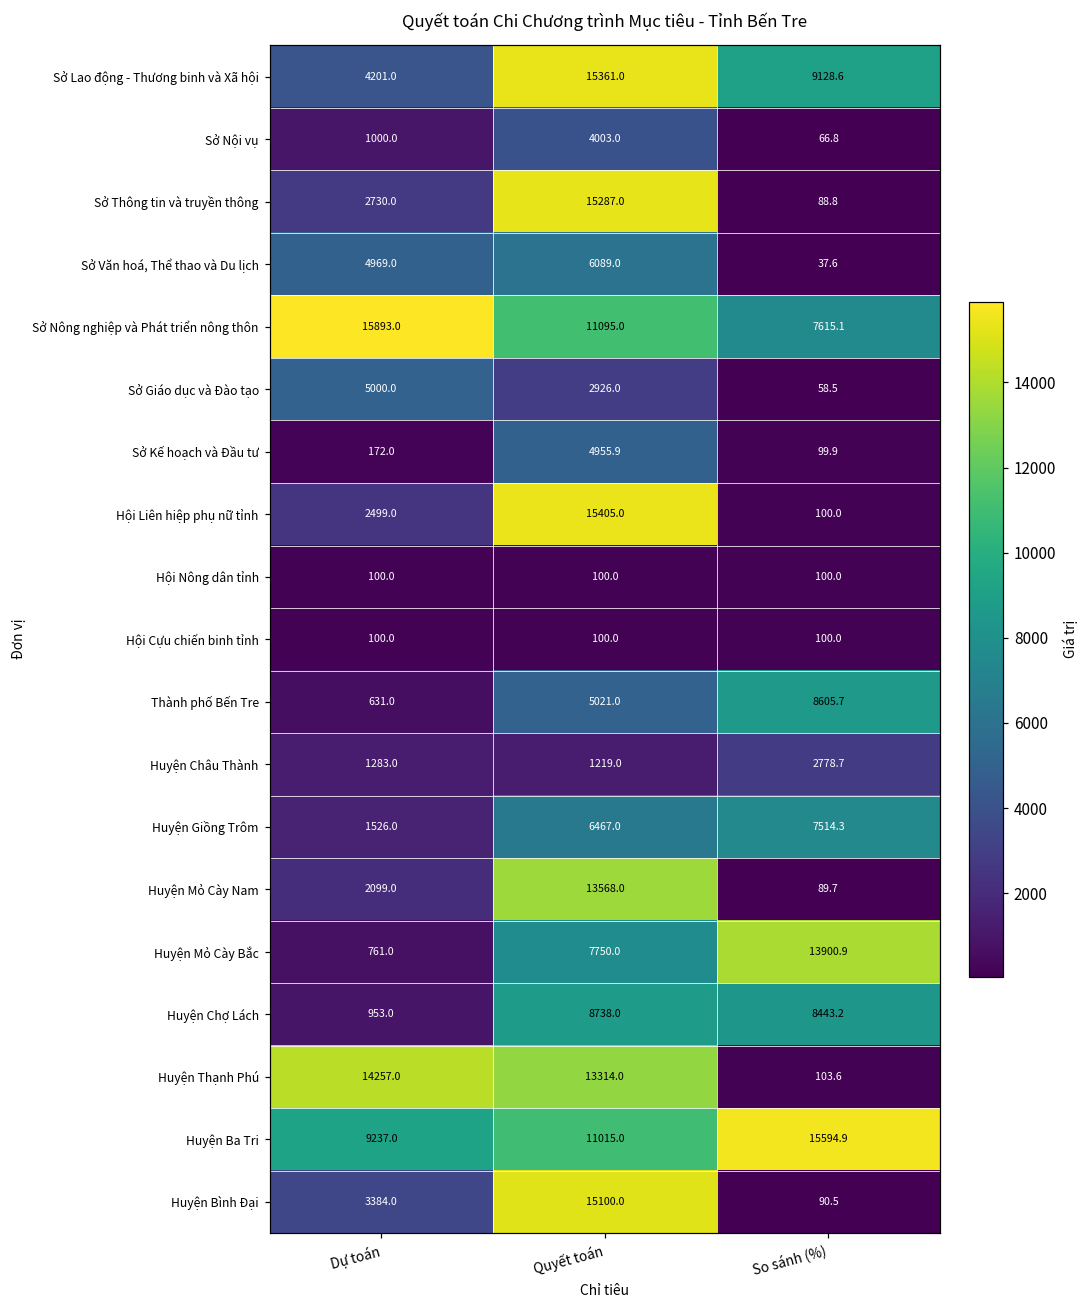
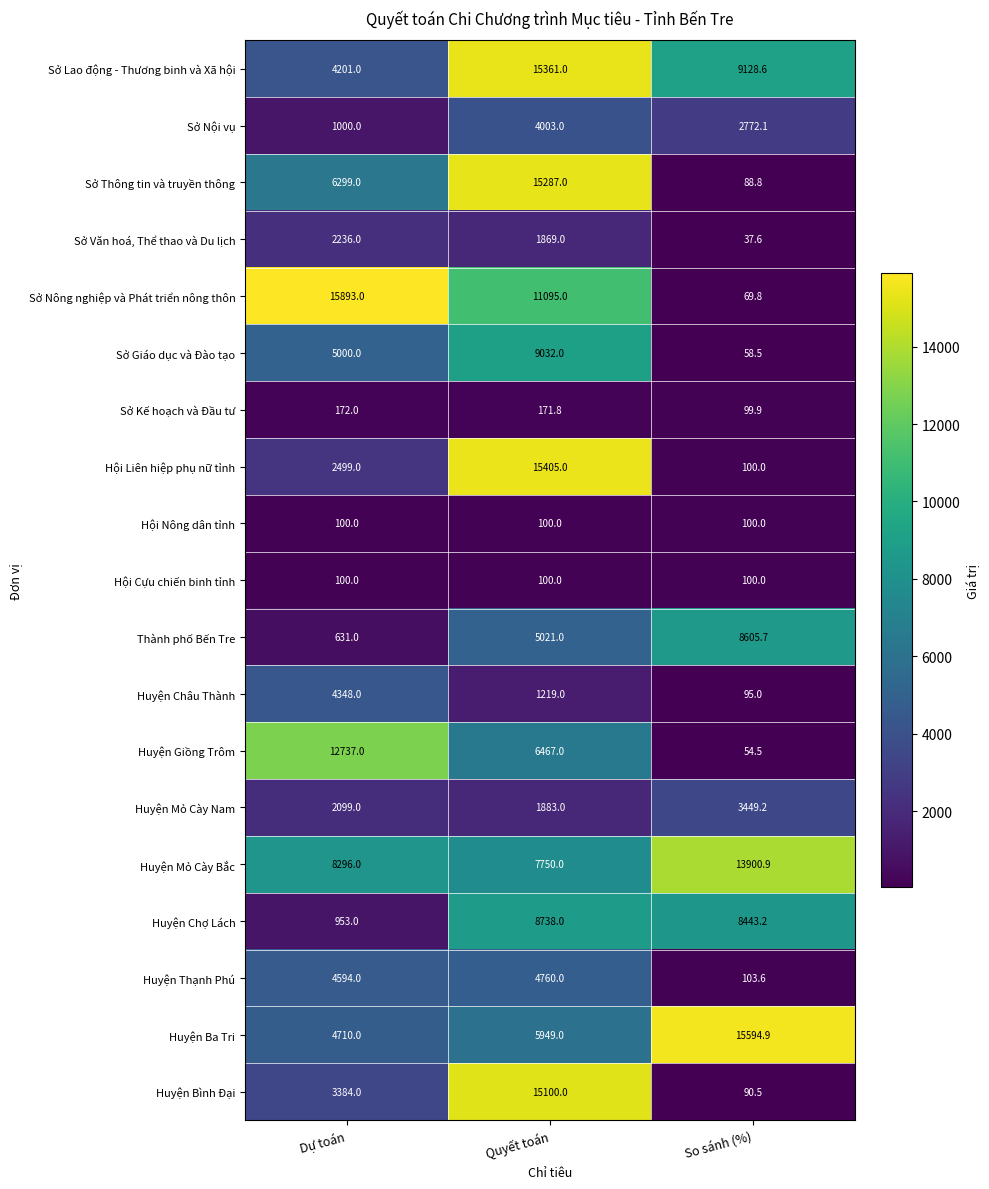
  {
    "Sở Lao động - Thương binh và Xã hội": {
      "Dự toán": 4201.0,
      "Quyết toán": 15361.0,
      "So sánh (%)": 9128.6
    },
    "Sở Nội vụ": {
      "Dự toán": 1000.0,
      "Quyết toán": 4003.0,
-     "So sánh (%)": 66.8
+     "So sánh (%)": 2772.1
    },
    "Sở Thông tin và truyền thông": {
-     "Dự toán": 2730.0,
+     "Dự toán": 6299.0,
      "Quyết toán": 15287.0,
      "So sánh (%)": 88.8
    },
    "Sở Văn hoá, Thể thao và Du lịch": {
-     "Dự toán": 4969.0,
-     "Quyết toán": 6089.0,
+     "Dự toán": 2236.0,
+     "Quyết toán": 1869.0,
      "So sánh (%)": 37.6
    },
    "Sở Nông nghiệp và Phát triển nông thôn": {
      "Dự toán": 15893.0,
      "Quyết toán": 11095.0,
-     "So sánh (%)": 7615.1
+     "So sánh (%)": 69.8
    },
    "Sở Giáo dục và Đào tạo": {
      "Dự toán": 5000.0,
-     "Quyết toán": 2926.0,
+     "Quyết toán": 9032.0,
      "So sánh (%)": 58.5
    },
    "Sở Kế hoạch và Đầu tư": {
      "Dự toán": 172.0,
-     "Quyết toán": 4955.9,
+     "Quyết toán": 171.8,
      "So sánh (%)": 99.9
    },
    "Hội Liên hiệp phụ nữ tỉnh": {
      "Dự toán": 2499.0,
      "Quyết toán": 15405.0,
      "So sánh (%)": 100.0
    },
    "Hội Nông dân tỉnh": {
      "Dự toán": 100.0,
      "Quyết toán": 100.0,
      "So sánh (%)": 100.0
    },
    "Hội Cựu chiến binh tỉnh": {
      "Dự toán": 100.0,
      "Quyết toán": 100.0,
      "So sánh (%)": 100.0
    },
    "Thành phố Bến Tre": {
      "Dự toán": 631.0,
      "Quyết toán": 5021.0,
      "So sánh (%)": 8605.7
    },
    "Huyện Châu Thành": {
-     "Dự toán": 1283.0,
+     "Dự toán": 4348.0,
      "Quyết toán": 1219.0,
-     "So sánh (%)": 2778.7
+     "So sánh (%)": 95.0
    },
    "Huyện Giồng Trôm": {
-     "Dự toán": 1526.0,
+     "Dự toán": 12737.0,
      "Quyết toán": 6467.0,
-     "So sánh (%)": 7514.3
+     "So sánh (%)": 54.5
    },
    "Huyện Mỏ Cày Nam": {
      "Dự toán": 2099.0,
-     "Quyết toán": 13568.0,
-     "So sánh (%)": 89.7
+     "Quyết toán": 1883.0,
+     "So sánh (%)": 3449.2
    },
    "Huyện Mỏ Cày Bắc": {
-     "Dự toán": 761.0,
+     "Dự toán": 8296.0,
      "Quyết toán": 7750.0,
      "So sánh (%)": 13900.9
    },
    "Huyện Chợ Lách": {
      "Dự toán": 953.0,
      "Quyết toán": 8738.0,
      "So sánh (%)": 8443.2
    },
    "Huyện Thạnh Phú": {
-     "Dự toán": 14257.0,
-     "Quyết toán": 13314.0,
+     "Dự toán": 4594.0,
+     "Quyết toán": 4760.0,
      "So sánh (%)": 103.6
    },
    "Huyện Ba Tri": {
-     "Dự toán": 9237.0,
-     "Quyết toán": 11015.0,
+     "Dự toán": 4710.0,
+     "Quyết toán": 5949.0,
      "So sánh (%)": 15594.9
    },
    "Huyện Bình Đại": {
      "Dự toán": 3384.0,
      "Quyết toán": 15100.0,
      "So sánh (%)": 90.5
    }
  }
